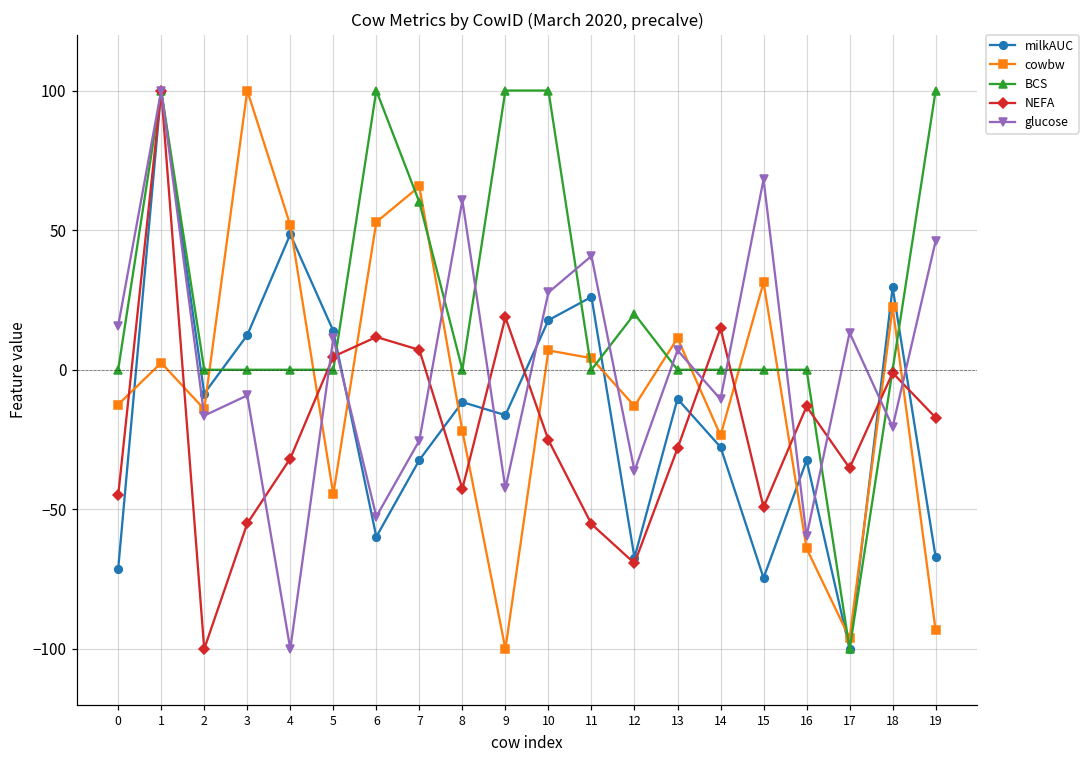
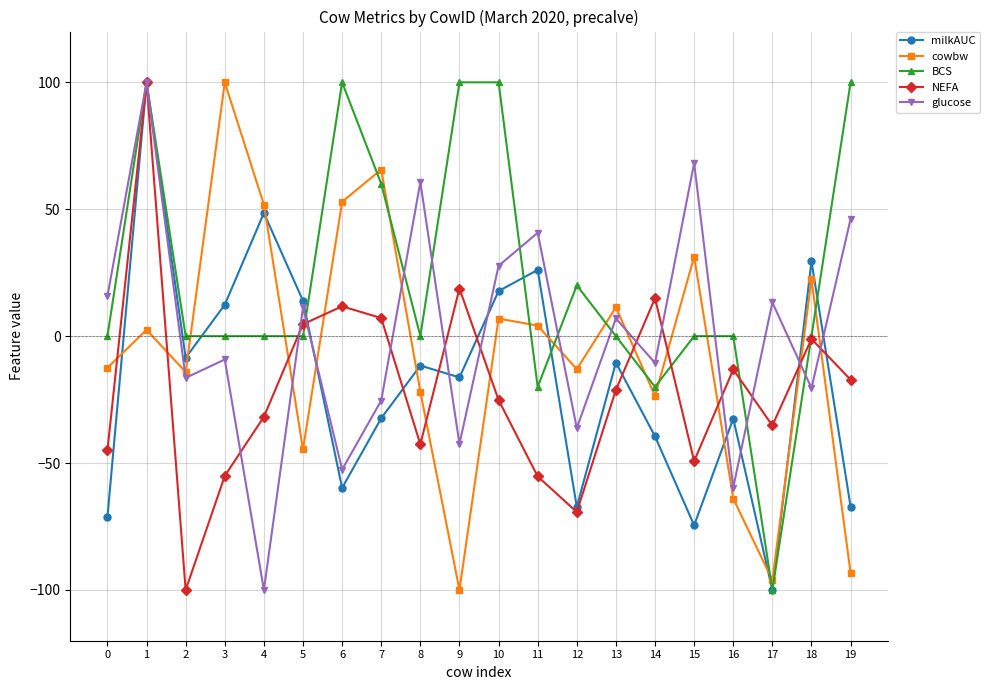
  {
    "milkAUC": {
      "0": -71,
      "2": -9,
      "3": 12,
      "4": 49,
      "5": 14,
      "6": -60,
      "7": -32,
      "8": -12,
      "9": -16,
      "10": 18,
      "11": 26,
      "12": -67,
      "13": -10,
-     "14": -28,
+     "14": -39,
      "15": -75,
      "16": -32,
      "18": 29,
      "19": -67
    },
    "cowbw": {
      "0": -12,
      "1": 2,
      "2": -14,
      "3": 100,
      "4": 52,
      "5": -45,
      "6": 53,
      "7": 66,
      "8": -22,
      "9": -100,
      "10": 7,
      "11": 4,
      "12": -13,
      "13": 11,
      "14": -24,
      "15": 31,
      "16": -64,
      "17": -96,
      "18": 22,
      "19": -93
    },
    "BCS": {
      "0": 0,
      "2": 0,
      "3": 0,
      "4": 0,
      "5": 0,
      "6": 100,
      "7": 60,
      "8": 0,
      "9": 100,
      "10": 100,
-     "11": 0,
+     "11": -20,
      "12": 20,
      "13": 0,
-     "14": 0,
+     "14": -20,
      "15": 0,
      "16": 0,
      "18": 0,
      "19": 100
    },
    "NEFA": {
      "0": -45,
      "2": -100,
      "3": -55,
      "4": -32,
      "5": 5,
      "6": 12,
      "7": 7,
      "8": -43,
      "9": 19,
      "10": -25,
      "11": -55,
      "12": -69,
-     "13": -28,
+     "13": -21,
      "14": 15,
      "15": -49,
      "16": -13,
      "17": -35,
      "18": -1,
      "19": -17
    },
    "glucose": {
      "0": 16,
      "2": -16,
      "3": -9,
      "4": -100,
      "5": 11,
      "6": -53,
      "7": -25,
      "8": 61,
      "9": -42,
      "10": 28,
      "11": 41,
      "12": -36,
      "13": 7,
      "14": -11,
      "15": 68,
      "16": -60,
      "17": 13,
      "18": -20,
      "19": 46
    }
  }
